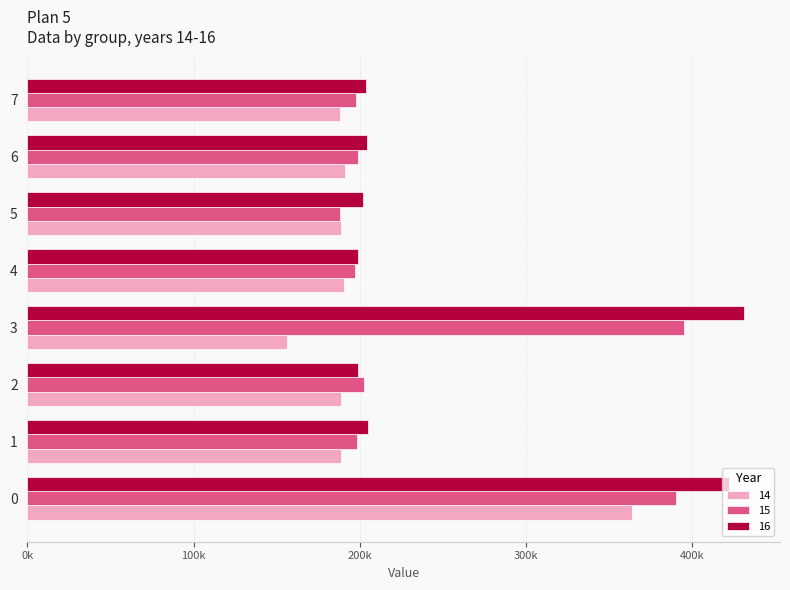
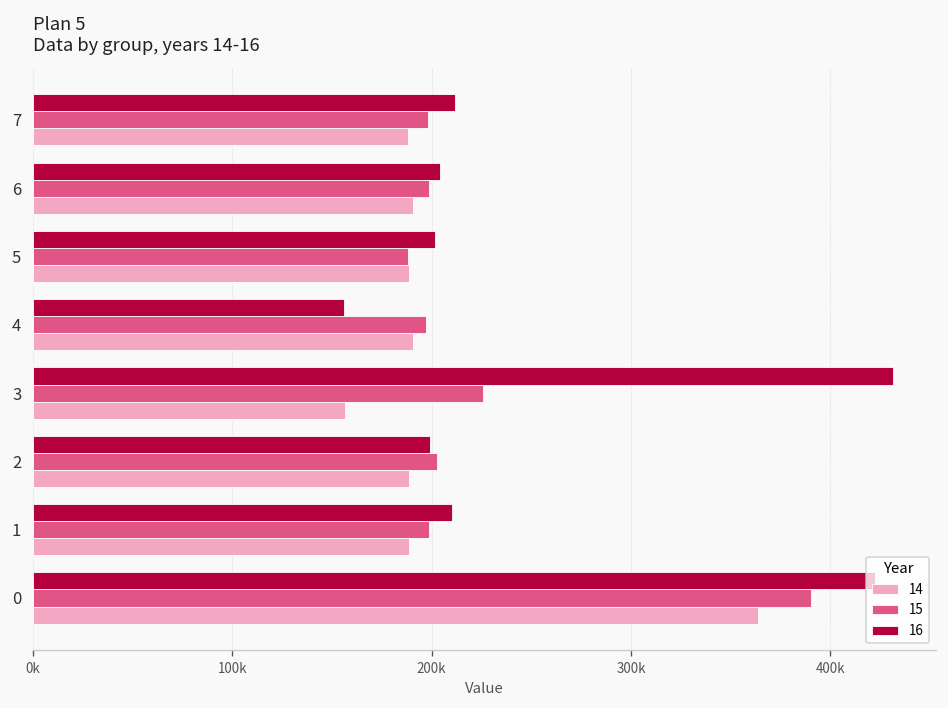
  {
    "14": {
      "7": 188000,
      "6": 191000,
      "5": 189000,
      "4": 190000,
      "3": 156000,
      "2": 189000,
      "1": 189000,
      "0": 364000
    },
    "15": {
      "7": 198000,
      "6": 199000,
      "5": 188000,
      "4": 197000,
-     "3": 395000,
+     "3": 226000,
      "2": 203000,
      "1": 199000,
      "0": 390000
    },
    "16": {
-     "7": 204000,
+     "7": 212000,
      "6": 204000,
      "5": 202000,
-     "4": 199000,
+     "4": 156000,
      "3": 431000,
      "2": 199000,
-     "1": 205000
+     "1": 210000
    }
  }
